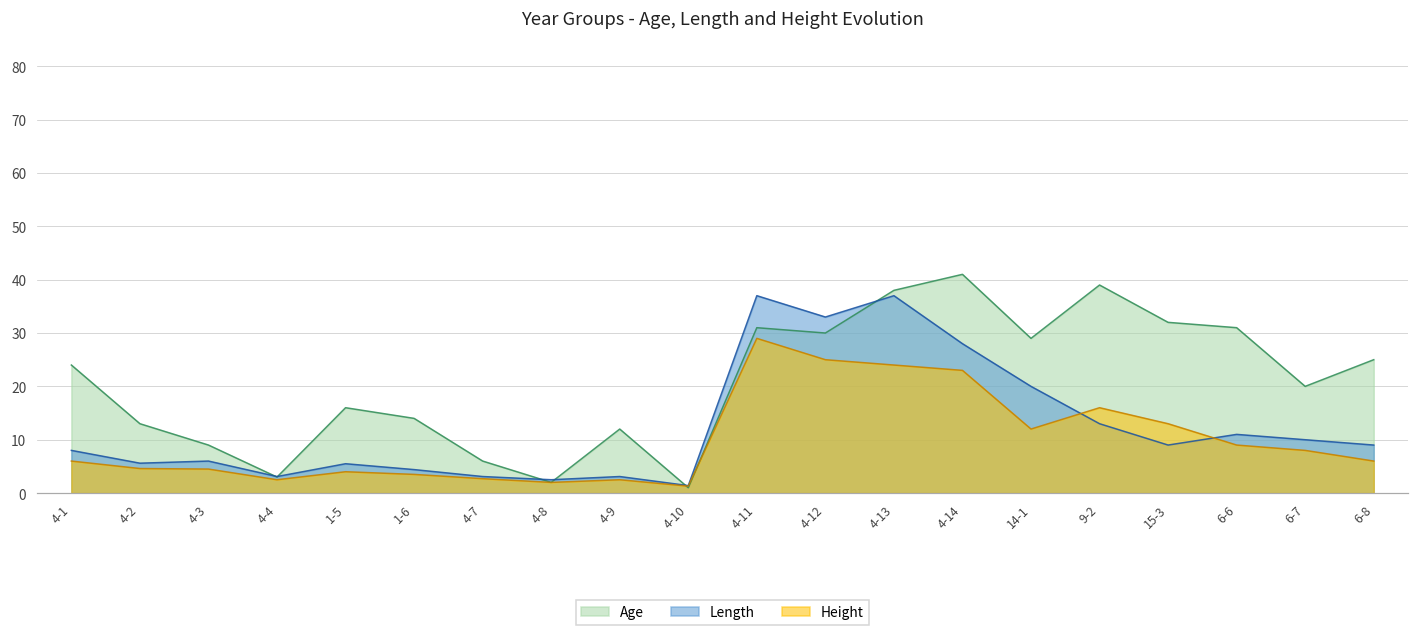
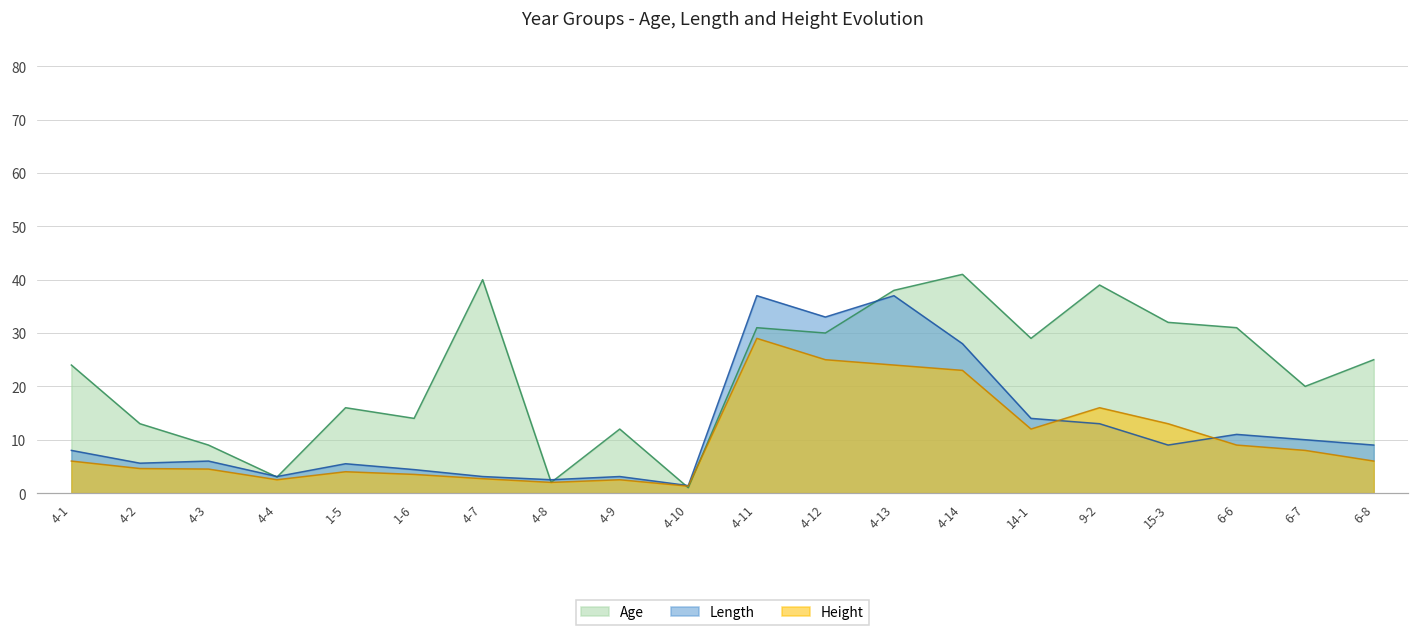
  {
    "Age": {
      "4-1": 24,
      "4-2": 13,
      "4-3": 9,
      "1-5": 16,
      "1-6": 14,
-     "4-7": 6,
+     "4-7": 40,
      "4-9": 12,
      "4-11": 31,
      "4-12": 30,
      "4-13": 38,
      "4-14": 41,
      "14-1": 29,
      "9-2": 39,
      "15-3": 32,
      "6-6": 31,
      "6-7": 20,
      "6-8": 25
    },
    "Length": {
      "4-1": 8,
      "4-2": 6,
      "4-3": 6,
      "1-5": 6,
      "1-6": 4,
      "4-9": 3,
      "4-11": 37,
      "4-12": 33,
      "4-13": 37,
      "4-14": 28,
-     "14-1": 20,
+     "14-1": 14,
      "9-2": 13,
      "15-3": 9,
      "6-6": 11,
      "6-7": 10,
      "6-8": 9
    },
    "Height": {
      "4-1": 6,
      "4-2": 5,
      "4-3": 5,
      "1-5": 4,
      "1-6": 4,
      "4-9": 3,
      "4-11": 29,
      "4-12": 25,
      "4-13": 24,
      "4-14": 23,
      "14-1": 12,
      "9-2": 16,
      "15-3": 13,
      "6-6": 9,
      "6-7": 8,
      "6-8": 6
    }
  }
